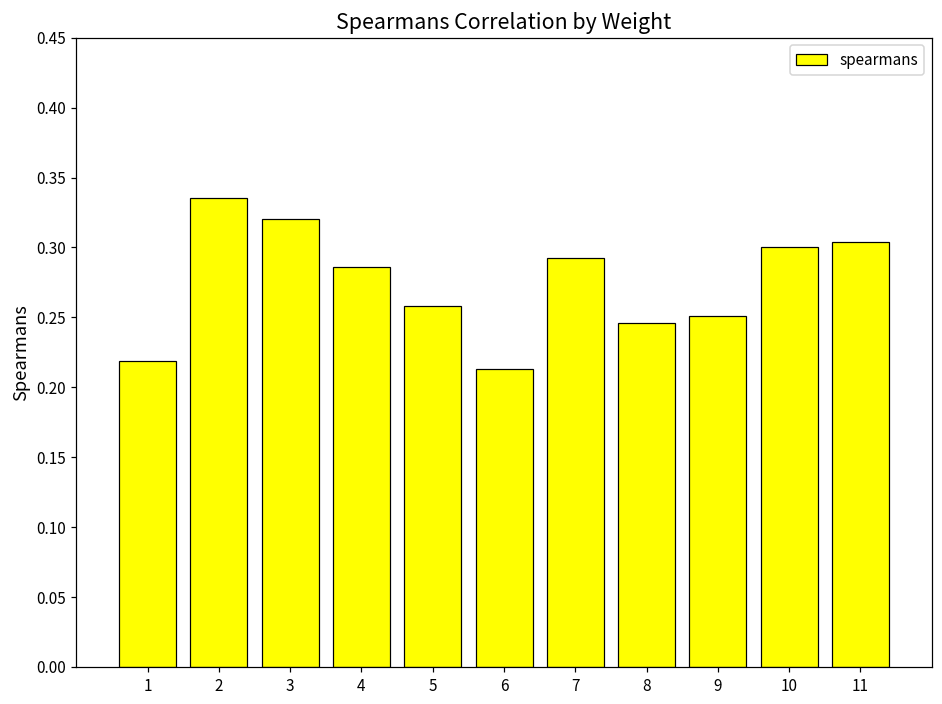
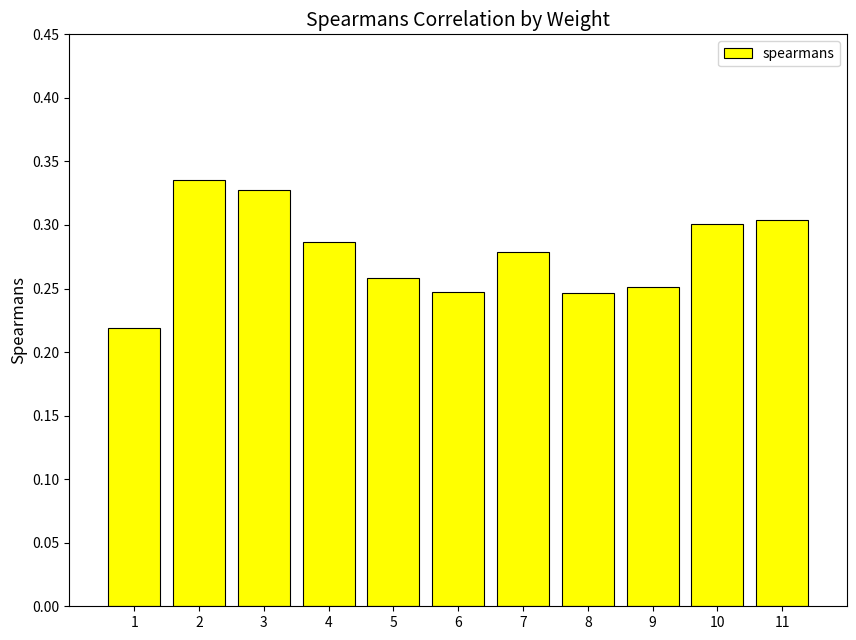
  {
    "1": 0.219,
    "2": 0.335,
-   "3": 0.321,
+   "3": 0.327,
    "4": 0.286,
    "5": 0.258,
-   "6": 0.213,
-   "7": 0.292,
+   "6": 0.247,
+   "7": 0.279,
    "8": 0.246,
    "9": 0.251,
    "10": 0.301,
    "11": 0.304
  }
